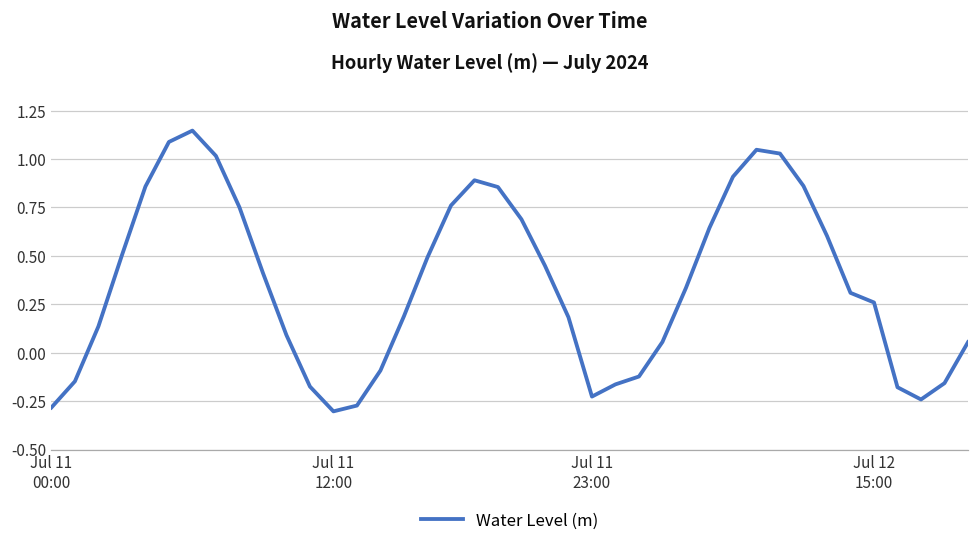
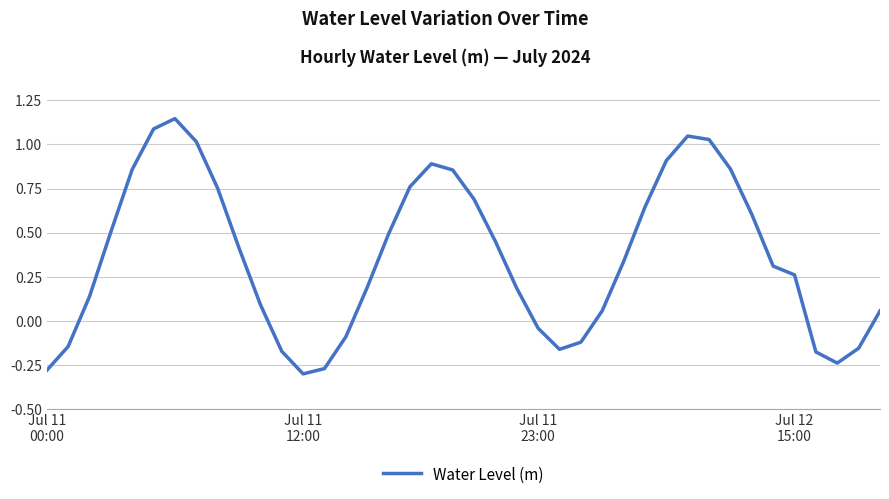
  {
    "Jul 11 00:00": -0.28,
    "Jul 11 12:00": -0.30,
-   "Jul 11 23:00": -0.23,
+   "Jul 11 23:00": -0.04,
    "Jul 12 15:00": 0.26
  }
